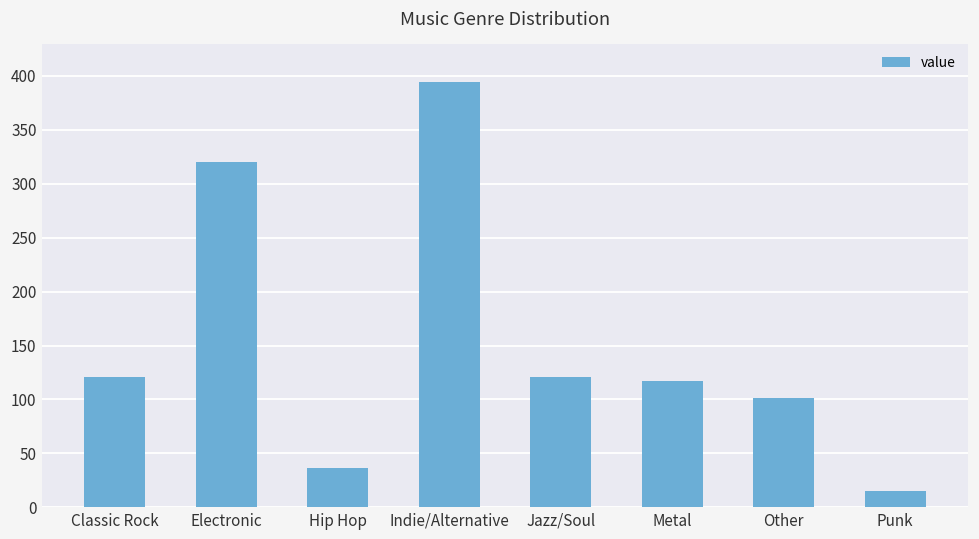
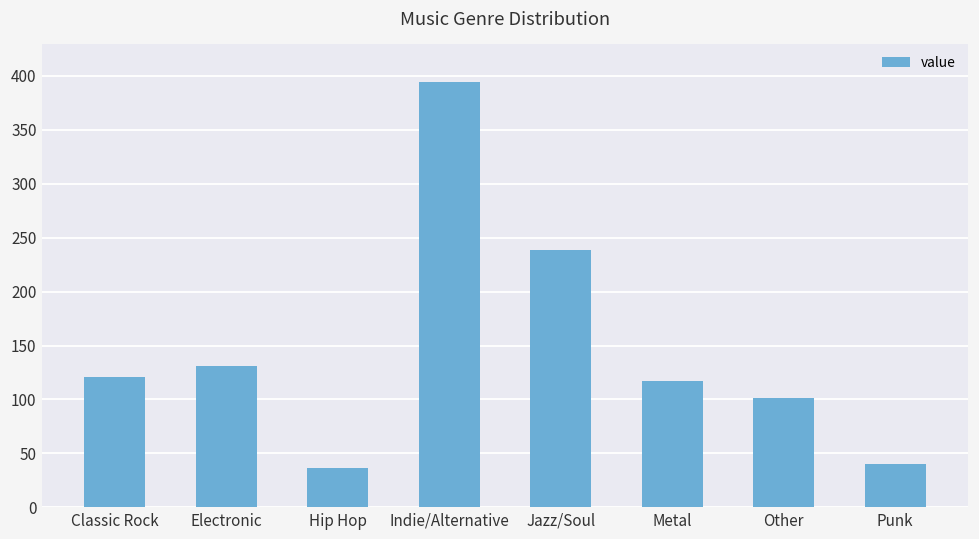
  {
    "Classic Rock": 120,
-   "Electronic": 320,
+   "Electronic": 130,
    "Hip Hop": 40,
    "Indie/Alternative": 390,
-   "Jazz/Soul": 120,
+   "Jazz/Soul": 240,
    "Metal": 120,
    "Other": 100,
-   "Punk": 20
+   "Punk": 40
  }
